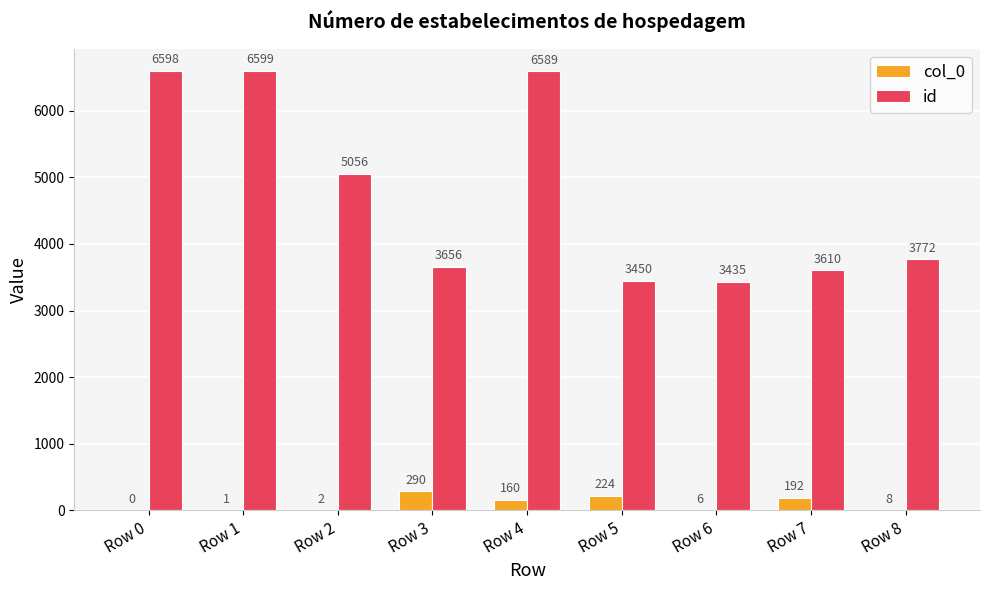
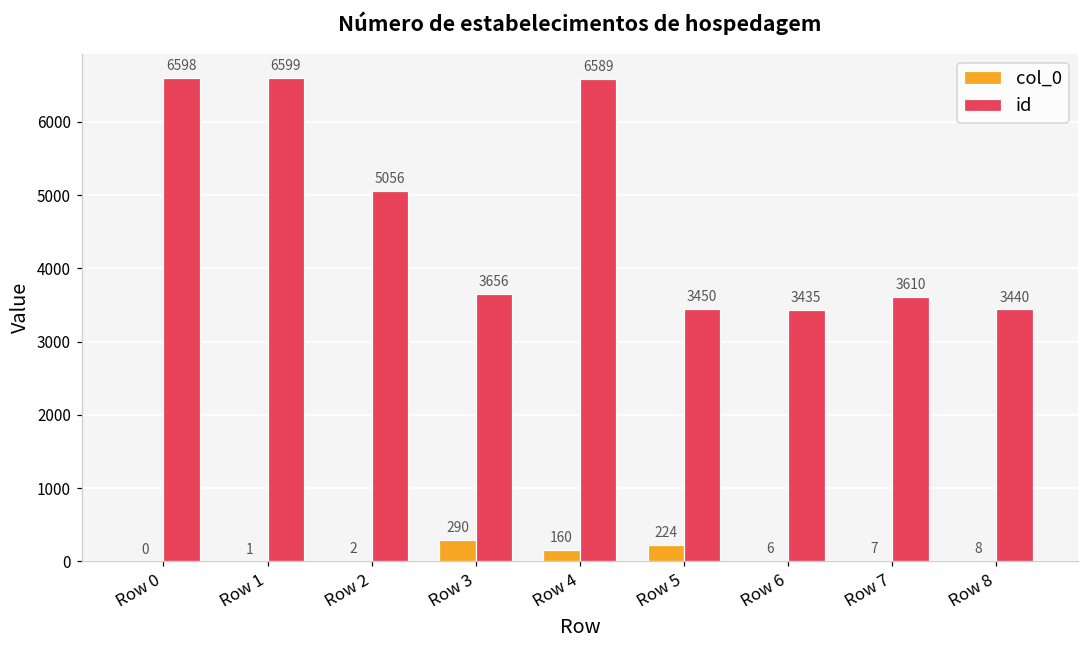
  {
    "col_0": {
      "Row 0": 0,
      "Row 1": 1,
      "Row 2": 2,
      "Row 3": 290,
      "Row 4": 160,
      "Row 5": 224,
      "Row 6": 6,
-     "Row 7": 192,
+     "Row 7": 7,
      "Row 8": 8
    },
    "id": {
      "Row 0": 6598,
      "Row 1": 6599,
      "Row 2": 5056,
      "Row 3": 3656,
      "Row 4": 6589,
      "Row 5": 3450,
      "Row 6": 3435,
      "Row 7": 3610,
-     "Row 8": 3772
+     "Row 8": 3440
    }
  }
